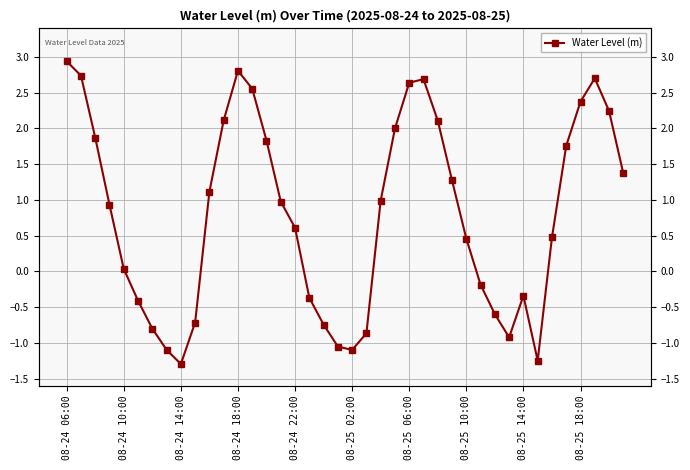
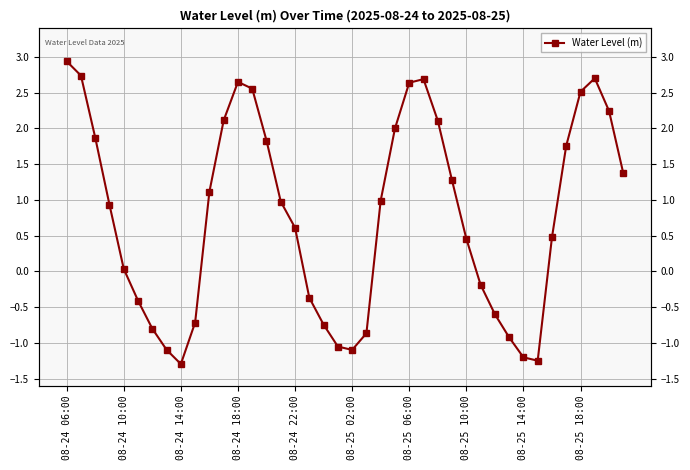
  {
    "08-24 10:00": 0.0,
    "08-24 14:00": -1.3,
-   "08-24 18:00": 2.8,
+   "08-24 18:00": 2.7,
    "08-24 22:00": 0.6,
    "08-25 02:00": -1.1,
    "08-25 06:00": 2.6,
    "08-25 10:00": 0.5,
-   "08-25 14:00": -0.3,
-   "08-25 18:00": 2.4
+   "08-25 14:00": -1.2,
+   "08-25 18:00": 2.5
  }
